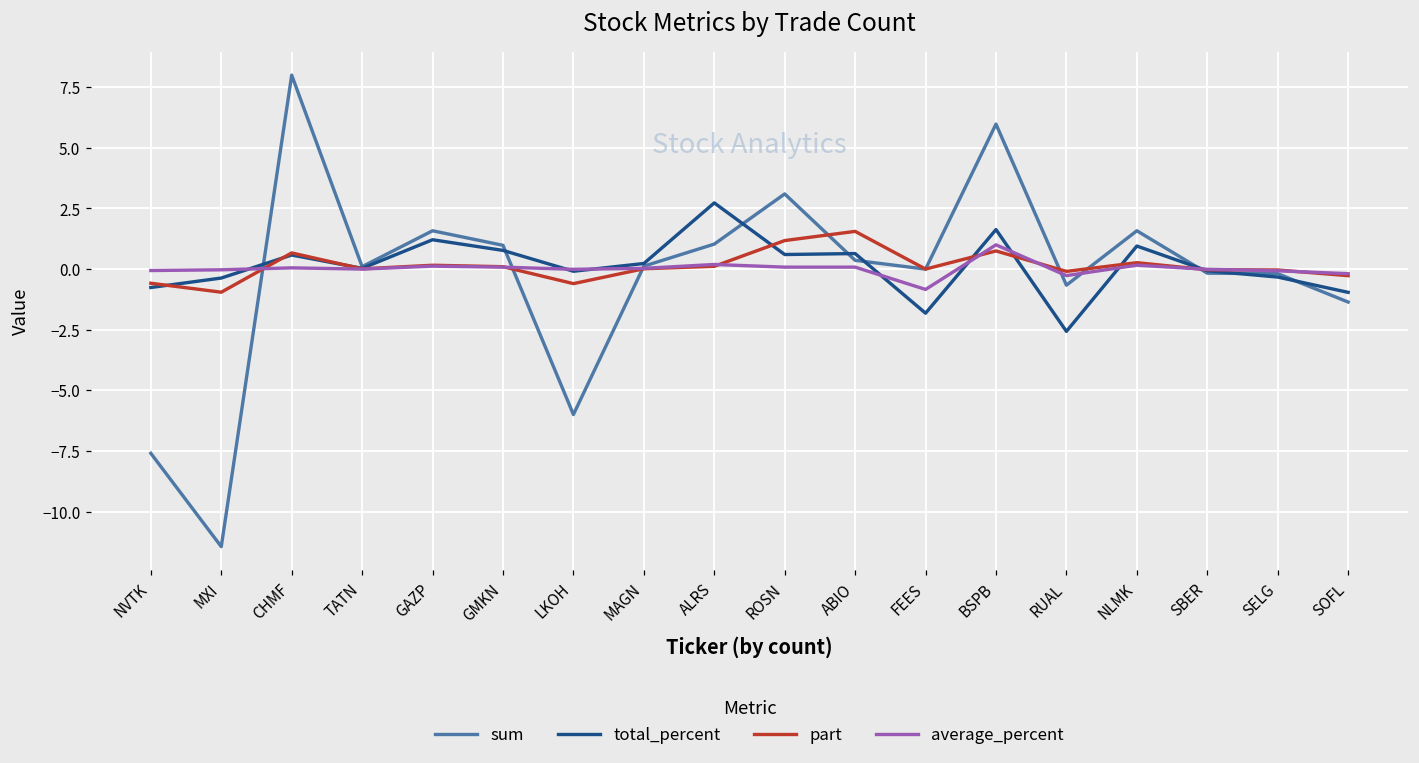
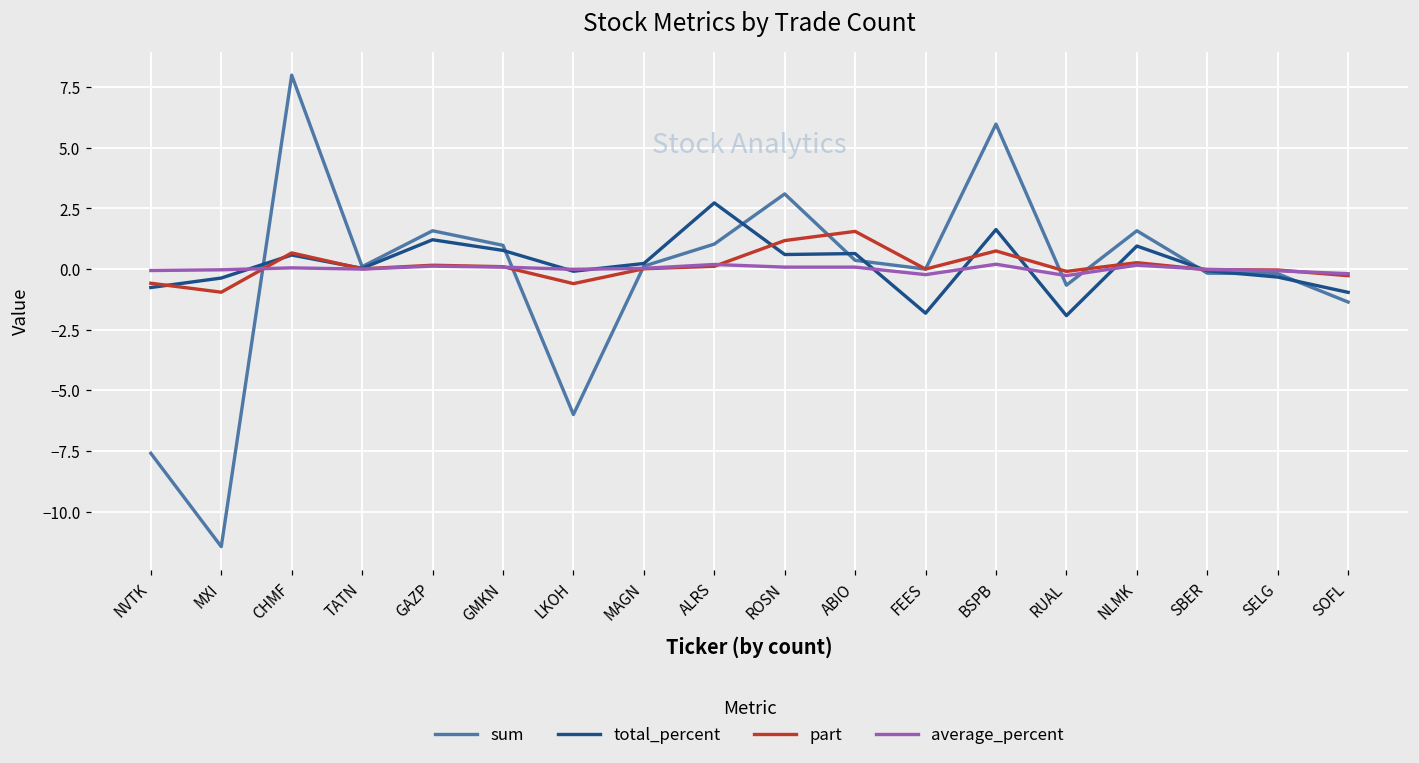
  {
    "sum": {
      "NVTK": -7.6,
      "MXI": -11.5,
      "CHMF": 8.0,
      "GAZP": 1.6,
      "GMKN": 1.0,
      "LKOH": -6.0,
      "ALRS": 1.0,
      "ROSN": 3.1,
      "ABIO": 0.4,
      "BSPB": 6.0,
      "RUAL": -0.7,
      "NLMK": 1.6,
      "SELG": -0.2,
      "SOFL": -1.4
    },
    "total_percent": {
      "NVTK": -0.8,
      "MXI": -0.4,
      "GAZP": 1.2,
      "GMKN": 0.8,
      "ALRS": 2.7,
      "ROSN": 0.6,
      "ABIO": 0.6,
      "FEES": -1.8,
      "BSPB": 1.6,
-     "RUAL": -2.6,
+     "RUAL": -1.9,
      "NLMK": 1.0,
      "SELG": -0.3,
      "SOFL": -1.0
    },
    "part": {
      "NVTK": -0.6,
      "MXI": -1.0,
      "LKOH": -0.6,
      "ROSN": 1.2,
      "ABIO": 1.6,
      "BSPB": 0.7,
      "RUAL": -0.1
    },
    "average_percent": {
      "NVTK": -0.1,
      "MXI": 0.0,
      "CHMF": 0.1,
      "ROSN": 0.1,
      "ABIO": 0.1,
-     "FEES": -0.8,
-     "BSPB": 1.0,
+     "FEES": -0.2,
+     "BSPB": 0.2,
      "RUAL": -0.3
    }
  }
